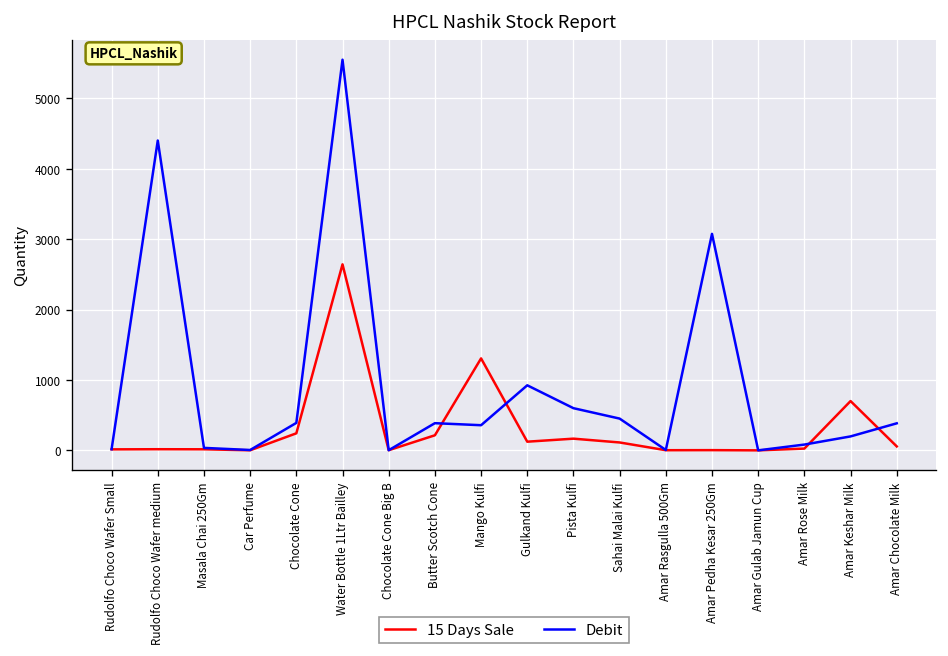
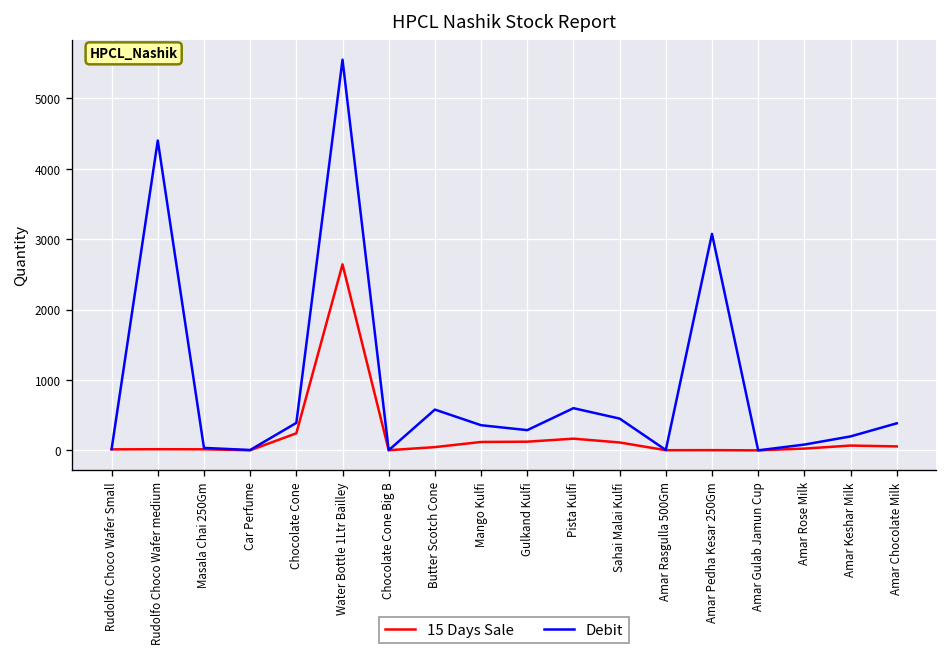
  {
    "15 Days Sale": {
      "Rudolfo Choco Wafer medium": 0,
      "Chocolate Cone": 200,
      "Water Bottle 1Ltr Bailley": 2600,
-     "Butter Scotch Cone": 200,
-     "Mango Kulfi": 1300,
+     "Butter Scotch Cone": 0,
+     "Mango Kulfi": 100,
      "Gulkand Kulfi": 100,
      "Pista Kulfi": 200,
      "Sahai Malai Kulfi": 100,
      "Amar Pedha Kesar 250Gm": 0,
      "Amar Rose Milk": 0,
-     "Amar Keshar Milk": 700,
+     "Amar Keshar Milk": 100,
      "Amar Chocolate Milk": 100
    },
    "Debit": {
      "Rudolfo Choco Wafer medium": 4400,
      "Chocolate Cone": 400,
      "Water Bottle 1Ltr Bailley": 5500,
-     "Butter Scotch Cone": 400,
+     "Butter Scotch Cone": 600,
      "Mango Kulfi": 400,
-     "Gulkand Kulfi": 900,
+     "Gulkand Kulfi": 300,
      "Pista Kulfi": 600,
      "Sahai Malai Kulfi": 500,
      "Amar Pedha Kesar 250Gm": 3100,
      "Amar Rose Milk": 100,
      "Amar Keshar Milk": 200,
      "Amar Chocolate Milk": 400
    }
  }
